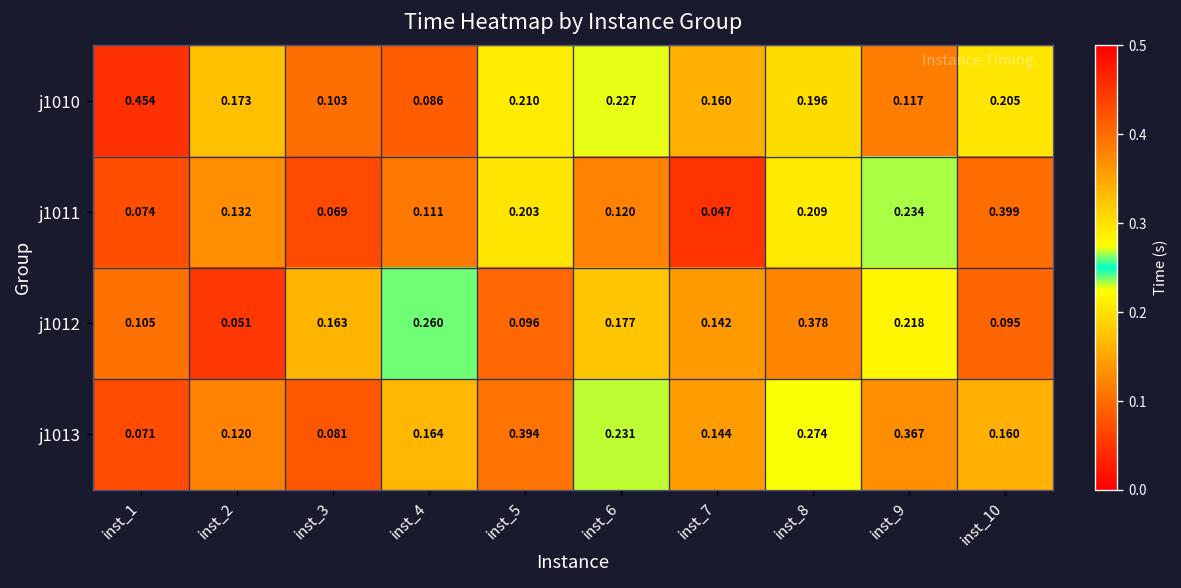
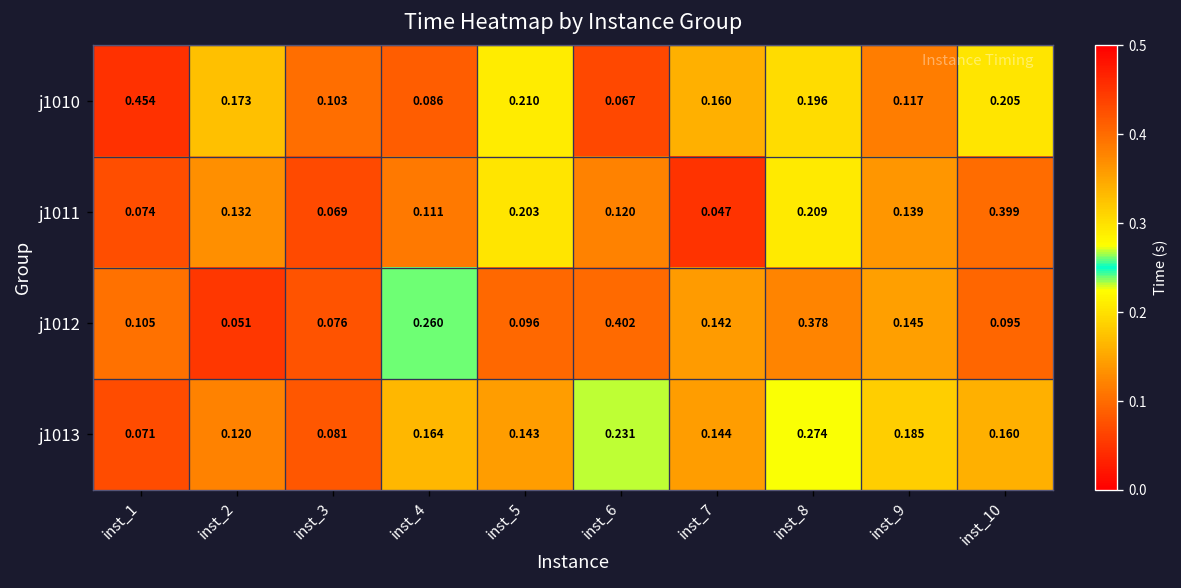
  {
    "j1010": {
      "inst_1": 0.454,
      "inst_2": 0.173,
      "inst_3": 0.103,
      "inst_4": 0.086,
      "inst_5": 0.210,
-     "inst_6": 0.227,
+     "inst_6": 0.067,
      "inst_7": 0.160,
      "inst_8": 0.196,
      "inst_9": 0.117
    },
    "j1011": {
      "inst_1": 0.074,
      "inst_2": 0.132,
      "inst_3": 0.069,
      "inst_4": 0.111,
      "inst_5": 0.203,
      "inst_6": 0.120,
      "inst_7": 0.047,
      "inst_8": 0.209,
-     "inst_9": 0.234,
+     "inst_9": 0.139,
      "inst_10": 0.399
    },
    "j1012": {
      "inst_1": 0.105,
      "inst_2": 0.051,
-     "inst_3": 0.163,
+     "inst_3": 0.076,
      "inst_4": 0.260,
      "inst_5": 0.096,
-     "inst_6": 0.177,
+     "inst_6": 0.402,
      "inst_7": 0.142,
      "inst_8": 0.378,
-     "inst_9": 0.218,
+     "inst_9": 0.145,
      "inst_10": 0.095
    },
    "j1013": {
      "inst_1": 0.071,
      "inst_2": 0.120,
      "inst_3": 0.081,
      "inst_4": 0.164,
-     "inst_5": 0.394,
+     "inst_5": 0.143,
      "inst_6": 0.231,
      "inst_7": 0.144,
      "inst_8": 0.274,
-     "inst_9": 0.367,
+     "inst_9": 0.185,
      "inst_10": 0.160
    }
  }
